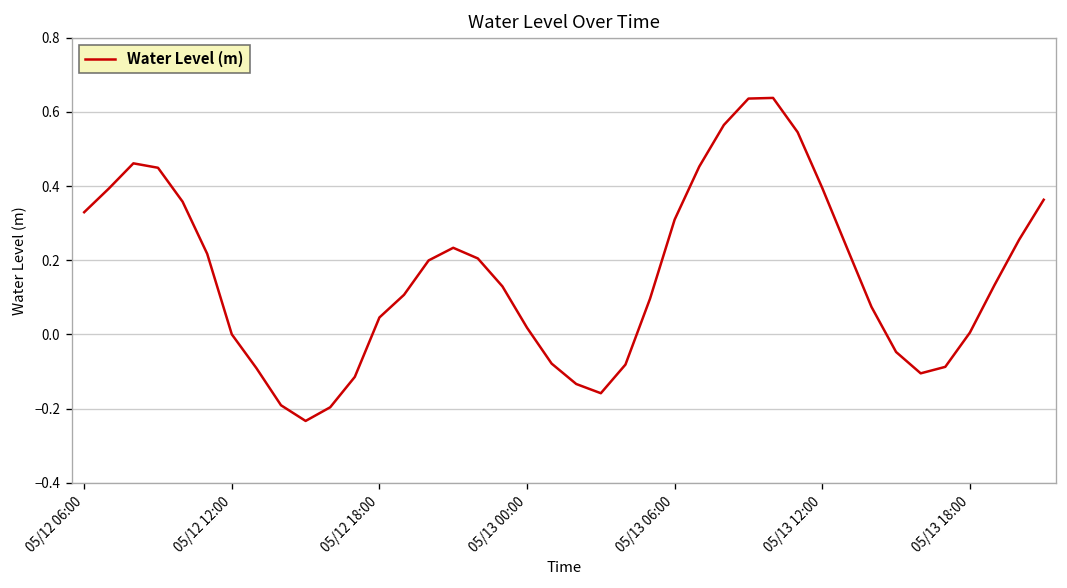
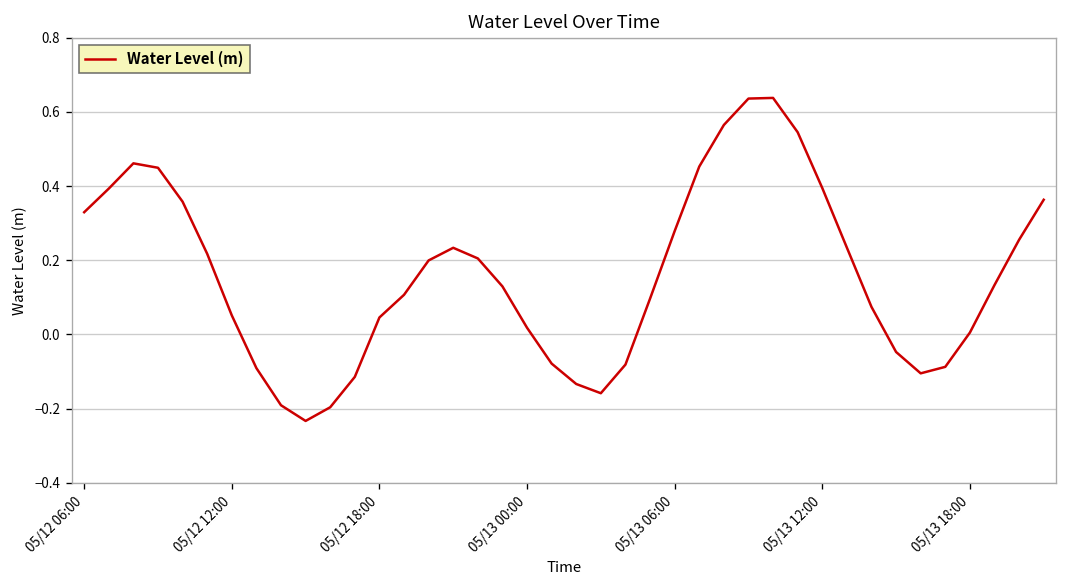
  {
    "05/12 06:00": 0.33,
-   "05/12 12:00": 0.00,
+   "05/12 12:00": 0.05,
    "05/12 18:00": 0.05,
    "05/13 00:00": 0.02,
-   "05/13 06:00": 0.31,
+   "05/13 06:00": 0.28,
    "05/13 12:00": 0.39,
    "05/13 18:00": 0.00
  }
